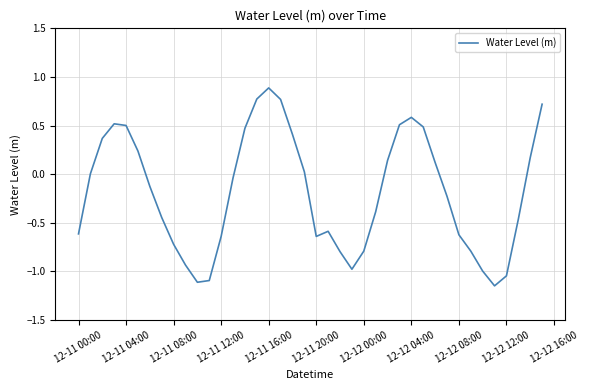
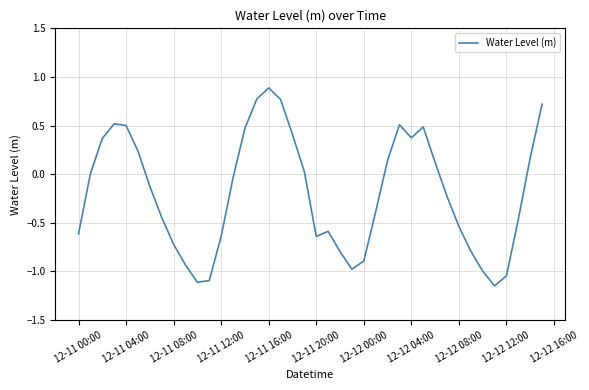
  {
    "12-11 00:00": -0.6,
    "12-11 04:00": 0.5,
    "12-11 08:00": -0.7,
    "12-11 12:00": -0.6,
    "12-11 16:00": 0.9,
    "12-11 20:00": -0.6,
-   "12-12 00:00": -0.8,
-   "12-12 04:00": 0.6,
-   "12-12 08:00": -0.6,
+   "12-12 00:00": -0.9,
+   "12-12 04:00": 0.4,
+   "12-12 08:00": -0.5,
    "12-12 12:00": -1.0
  }
